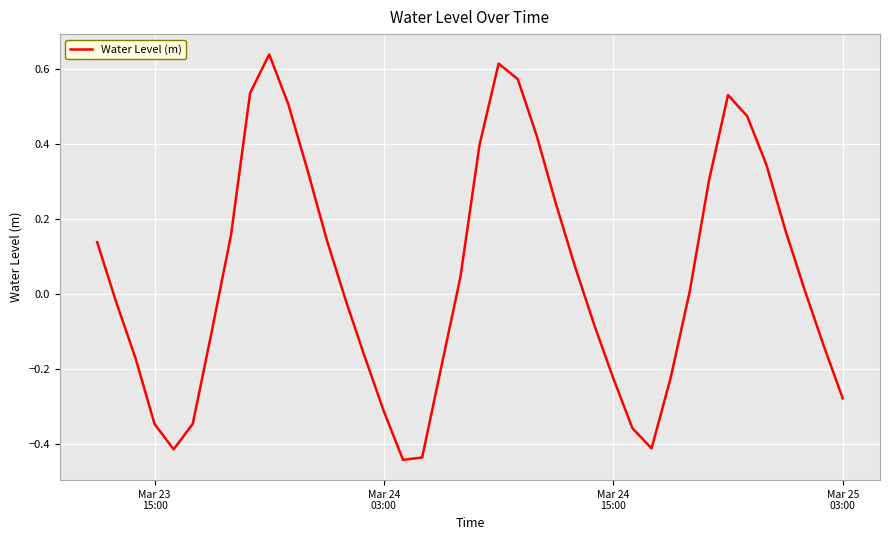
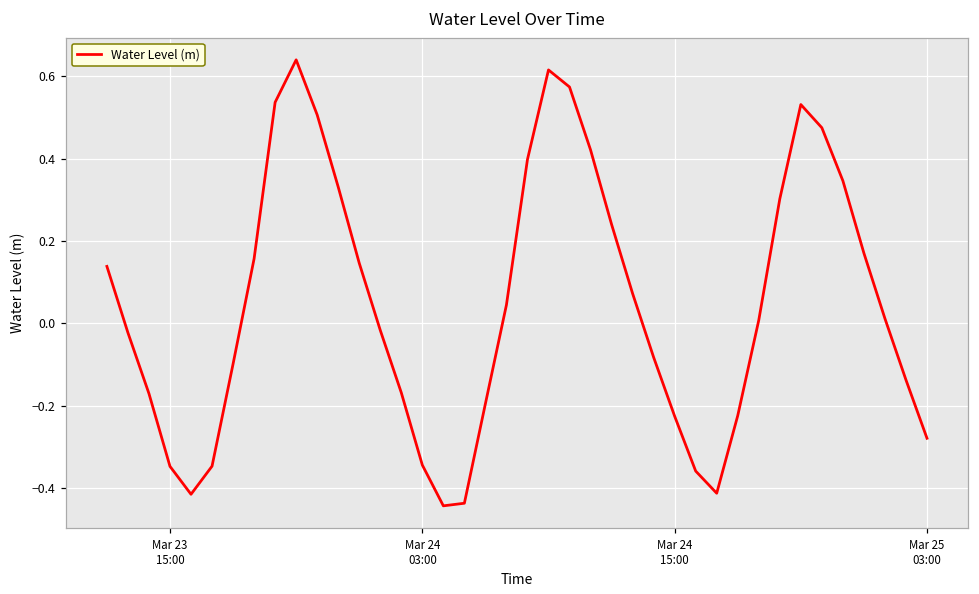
  {
    "Mar 23 15:00": -0.35,
-   "Mar 24 03:00": -0.31,
+   "Mar 24 03:00": -0.34,
    "Mar 24 15:00": -0.23,
    "Mar 25 03:00": -0.28
  }
